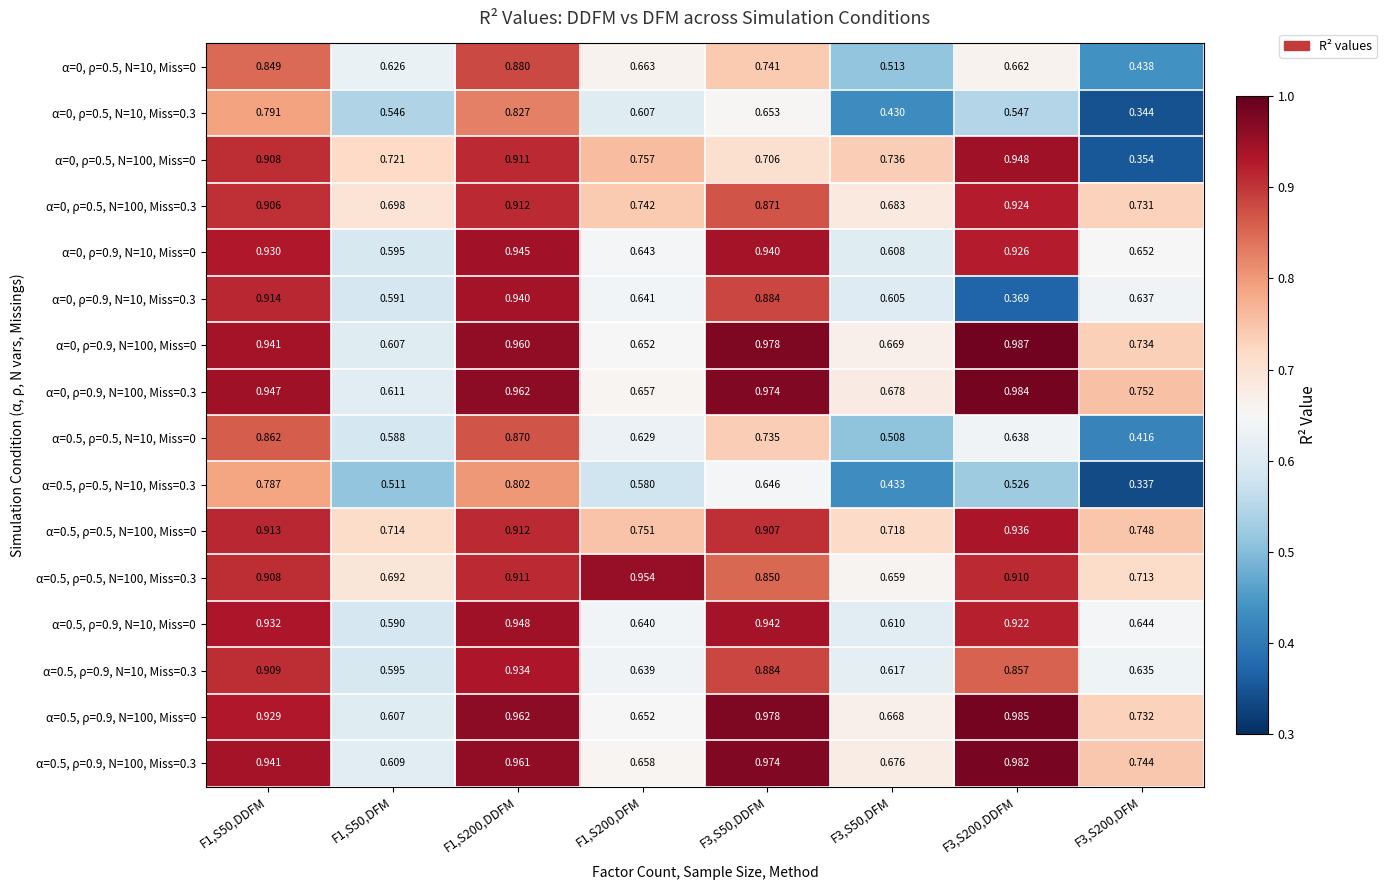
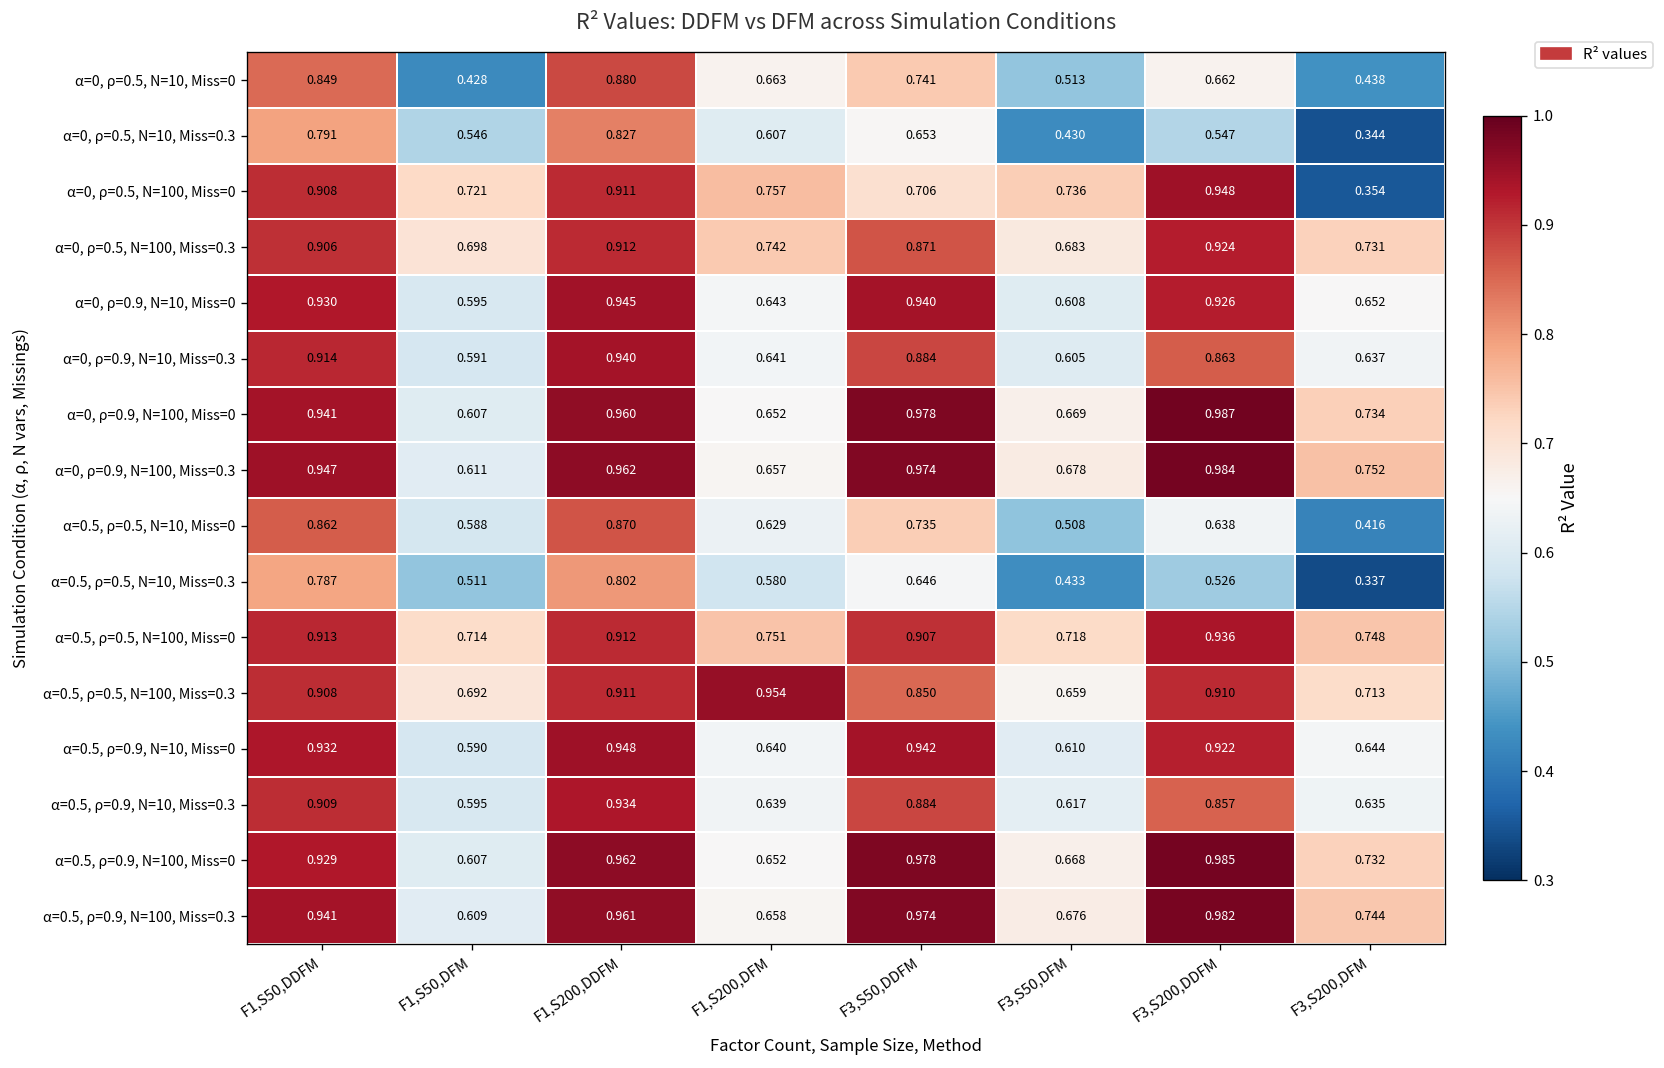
  {
    "α=0, ρ=0.5, N=10, Miss=0": {
      "F1,S50,DDFM": 0.849,
-     "F1,S50,DFM": 0.626,
+     "F1,S50,DFM": 0.428,
      "F1,S200,DDFM": 0.880,
      "F1,S200,DFM": 0.663,
      "F3,S50,DDFM": 0.741,
      "F3,S50,DFM": 0.513,
      "F3,S200,DDFM": 0.662,
      "F3,S200,DFM": 0.438
    },
    "α=0, ρ=0.5, N=10, Miss=0.3": {
      "F1,S50,DDFM": 0.791,
      "F1,S50,DFM": 0.546,
      "F1,S200,DDFM": 0.827,
      "F1,S200,DFM": 0.607,
      "F3,S50,DDFM": 0.653,
      "F3,S50,DFM": 0.430,
      "F3,S200,DDFM": 0.547,
      "F3,S200,DFM": 0.344
    },
    "α=0, ρ=0.5, N=100, Miss=0": {
      "F1,S50,DDFM": 0.908,
      "F1,S50,DFM": 0.721,
      "F1,S200,DDFM": 0.911,
      "F1,S200,DFM": 0.757,
      "F3,S50,DDFM": 0.706,
      "F3,S50,DFM": 0.736,
      "F3,S200,DDFM": 0.948,
      "F3,S200,DFM": 0.354
    },
    "α=0, ρ=0.5, N=100, Miss=0.3": {
      "F1,S50,DDFM": 0.906,
      "F1,S50,DFM": 0.698,
      "F1,S200,DDFM": 0.912,
      "F1,S200,DFM": 0.742,
      "F3,S50,DDFM": 0.871,
      "F3,S50,DFM": 0.683,
      "F3,S200,DDFM": 0.924,
      "F3,S200,DFM": 0.731
    },
    "α=0, ρ=0.9, N=10, Miss=0": {
      "F1,S50,DDFM": 0.930,
      "F1,S50,DFM": 0.595,
      "F1,S200,DDFM": 0.945,
      "F1,S200,DFM": 0.643,
      "F3,S50,DDFM": 0.940,
      "F3,S50,DFM": 0.608,
      "F3,S200,DDFM": 0.926,
      "F3,S200,DFM": 0.652
    },
    "α=0, ρ=0.9, N=10, Miss=0.3": {
      "F1,S50,DDFM": 0.914,
      "F1,S50,DFM": 0.591,
      "F1,S200,DDFM": 0.940,
      "F1,S200,DFM": 0.641,
      "F3,S50,DDFM": 0.884,
      "F3,S50,DFM": 0.605,
-     "F3,S200,DDFM": 0.369,
+     "F3,S200,DDFM": 0.863,
      "F3,S200,DFM": 0.637
    },
    "α=0, ρ=0.9, N=100, Miss=0": {
      "F1,S50,DDFM": 0.941,
      "F1,S50,DFM": 0.607,
      "F1,S200,DDFM": 0.960,
      "F1,S200,DFM": 0.652,
      "F3,S50,DDFM": 0.978,
      "F3,S50,DFM": 0.669,
      "F3,S200,DDFM": 0.987,
      "F3,S200,DFM": 0.734
    },
    "α=0, ρ=0.9, N=100, Miss=0.3": {
      "F1,S50,DDFM": 0.947,
      "F1,S50,DFM": 0.611,
      "F1,S200,DDFM": 0.962,
      "F1,S200,DFM": 0.657,
      "F3,S50,DDFM": 0.974,
      "F3,S50,DFM": 0.678,
      "F3,S200,DDFM": 0.984,
      "F3,S200,DFM": 0.752
    },
    "α=0.5, ρ=0.5, N=10, Miss=0": {
      "F1,S50,DDFM": 0.862,
      "F1,S50,DFM": 0.588,
      "F1,S200,DDFM": 0.870,
      "F1,S200,DFM": 0.629,
      "F3,S50,DDFM": 0.735,
      "F3,S50,DFM": 0.508,
      "F3,S200,DDFM": 0.638,
      "F3,S200,DFM": 0.416
    },
    "α=0.5, ρ=0.5, N=10, Miss=0.3": {
      "F1,S50,DDFM": 0.787,
      "F1,S50,DFM": 0.511,
      "F1,S200,DDFM": 0.802,
      "F1,S200,DFM": 0.580,
      "F3,S50,DDFM": 0.646,
      "F3,S50,DFM": 0.433,
      "F3,S200,DDFM": 0.526,
      "F3,S200,DFM": 0.337
    },
    "α=0.5, ρ=0.5, N=100, Miss=0": {
      "F1,S50,DDFM": 0.913,
      "F1,S50,DFM": 0.714,
      "F1,S200,DDFM": 0.912,
      "F1,S200,DFM": 0.751,
      "F3,S50,DDFM": 0.907,
      "F3,S50,DFM": 0.718,
      "F3,S200,DDFM": 0.936,
      "F3,S200,DFM": 0.748
    },
    "α=0.5, ρ=0.5, N=100, Miss=0.3": {
      "F1,S50,DDFM": 0.908,
      "F1,S50,DFM": 0.692,
      "F1,S200,DDFM": 0.911,
      "F1,S200,DFM": 0.954,
      "F3,S50,DDFM": 0.850,
      "F3,S50,DFM": 0.659,
      "F3,S200,DDFM": 0.910,
      "F3,S200,DFM": 0.713
    },
    "α=0.5, ρ=0.9, N=10, Miss=0": {
      "F1,S50,DDFM": 0.932,
      "F1,S50,DFM": 0.590,
      "F1,S200,DDFM": 0.948,
      "F1,S200,DFM": 0.640,
      "F3,S50,DDFM": 0.942,
      "F3,S50,DFM": 0.610,
      "F3,S200,DDFM": 0.922,
      "F3,S200,DFM": 0.644
    },
    "α=0.5, ρ=0.9, N=10, Miss=0.3": {
      "F1,S50,DDFM": 0.909,
      "F1,S50,DFM": 0.595,
      "F1,S200,DDFM": 0.934,
      "F1,S200,DFM": 0.639,
      "F3,S50,DDFM": 0.884,
      "F3,S50,DFM": 0.617,
      "F3,S200,DDFM": 0.857,
      "F3,S200,DFM": 0.635
    },
    "α=0.5, ρ=0.9, N=100, Miss=0": {
      "F1,S50,DDFM": 0.929,
      "F1,S50,DFM": 0.607,
      "F1,S200,DDFM": 0.962,
      "F1,S200,DFM": 0.652,
      "F3,S50,DDFM": 0.978,
      "F3,S50,DFM": 0.668,
      "F3,S200,DDFM": 0.985,
      "F3,S200,DFM": 0.732
    },
    "α=0.5, ρ=0.9, N=100, Miss=0.3": {
      "F1,S50,DDFM": 0.941,
      "F1,S50,DFM": 0.609,
      "F1,S200,DDFM": 0.961,
      "F1,S200,DFM": 0.658,
      "F3,S50,DDFM": 0.974,
      "F3,S50,DFM": 0.676,
      "F3,S200,DDFM": 0.982,
      "F3,S200,DFM": 0.744
    }
  }
